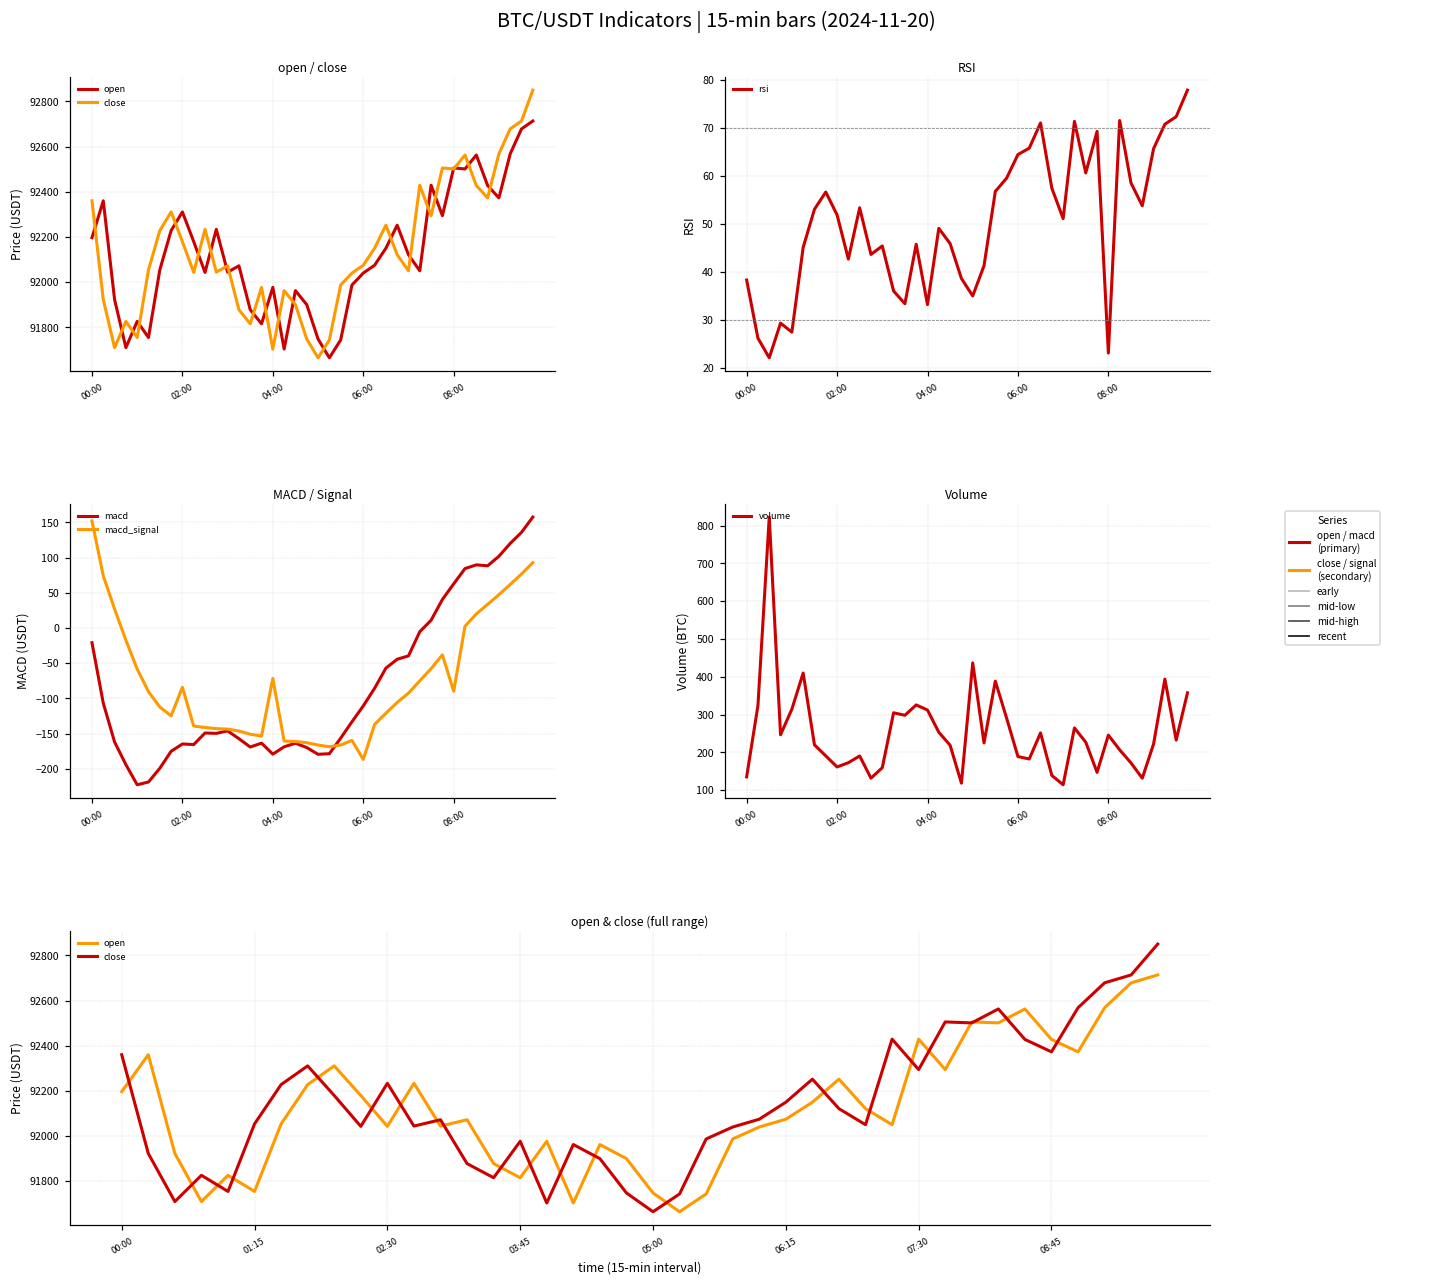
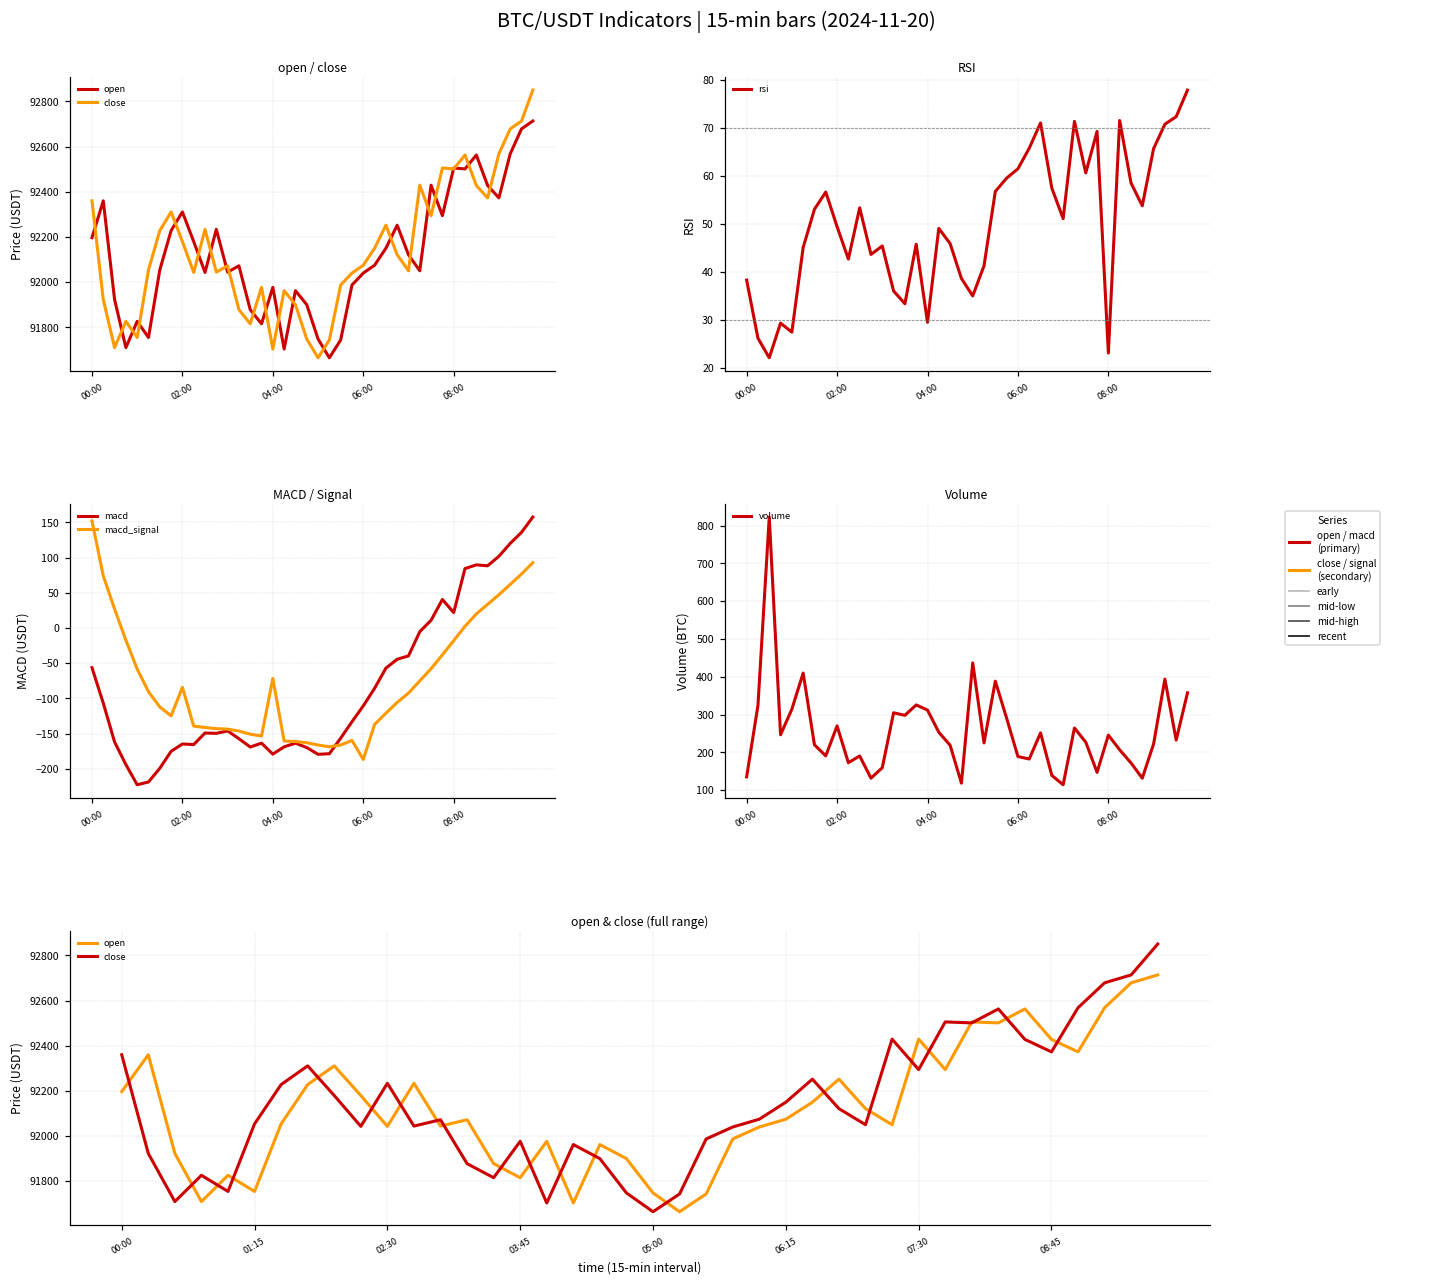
  {
    "RSI": {
      "rsi": {
-       "02:00": 52,
-       "04:00": 33,
-       "06:00": 65,
+       "02:00": 49,
+       "04:00": 30,
+       "06:00": 62,
        "08:00": 23
      }
    },
    "MACD / Signal": {
      "macd": {
-       "00:00": -20,
+       "00:00": -60,
        "06:00": -110,
-       "08:00": 60
+       "08:00": 20
      },
      "macd_signal": {
        "00:00": 150,
        "02:00": -80,
        "04:00": -70,
        "06:00": -190,
-       "08:00": -90
+       "08:00": -20
      }
    },
    "Volume": {
      "volume": {
-       "02:00": 160,
+       "02:00": 270,
        "08:00": 250
      }
    },
    "open & close (full range)": {
      "open": {
        "07:30": 92430,
        "08:45": 92430
      },
      "close": {
        "07:30": 92290,
        "08:45": 92370
      }
    }
  }
